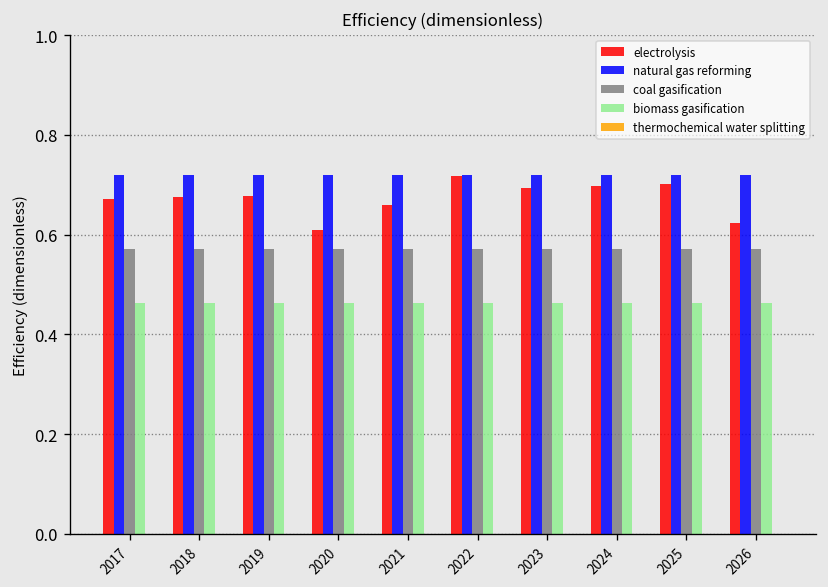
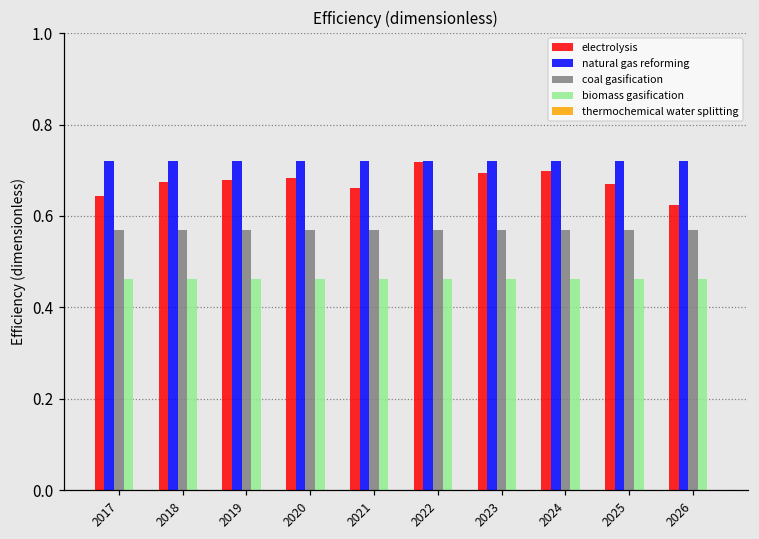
  {
    "electrolysis": {
-     "2017": 0.67,
+     "2017": 0.64,
      "2018": 0.67,
      "2019": 0.68,
-     "2020": 0.61,
+     "2020": 0.68,
      "2021": 0.66,
      "2022": 0.72,
      "2023": 0.69,
      "2024": 0.70,
-     "2025": 0.70,
+     "2025": 0.67,
      "2026": 0.62
    },
    "natural gas reforming": {
      "2017": 0.72,
      "2018": 0.72,
      "2019": 0.72,
      "2020": 0.72,
      "2021": 0.72,
      "2022": 0.72,
      "2023": 0.72,
      "2024": 0.72,
      "2025": 0.72,
      "2026": 0.72
    },
    "coal gasification": {
      "2017": 0.57,
      "2018": 0.57,
      "2019": 0.57,
      "2020": 0.57,
      "2021": 0.57,
      "2022": 0.57,
      "2023": 0.57,
      "2024": 0.57,
      "2025": 0.57,
      "2026": 0.57
    },
    "biomass gasification": {
      "2017": 0.46,
      "2018": 0.46,
      "2019": 0.46,
      "2020": 0.46,
      "2021": 0.46,
      "2022": 0.46,
      "2023": 0.46,
      "2024": 0.46,
      "2025": 0.46,
      "2026": 0.46
    },
    "thermochemical water splitting": {
      "2017": 0.00,
      "2018": 0.00,
      "2019": 0.00,
      "2020": 0.00,
      "2021": 0.00,
      "2022": 0.00,
      "2023": 0.00,
      "2024": 0.00,
      "2025": 0.00,
      "2026": 0.00
    }
  }
